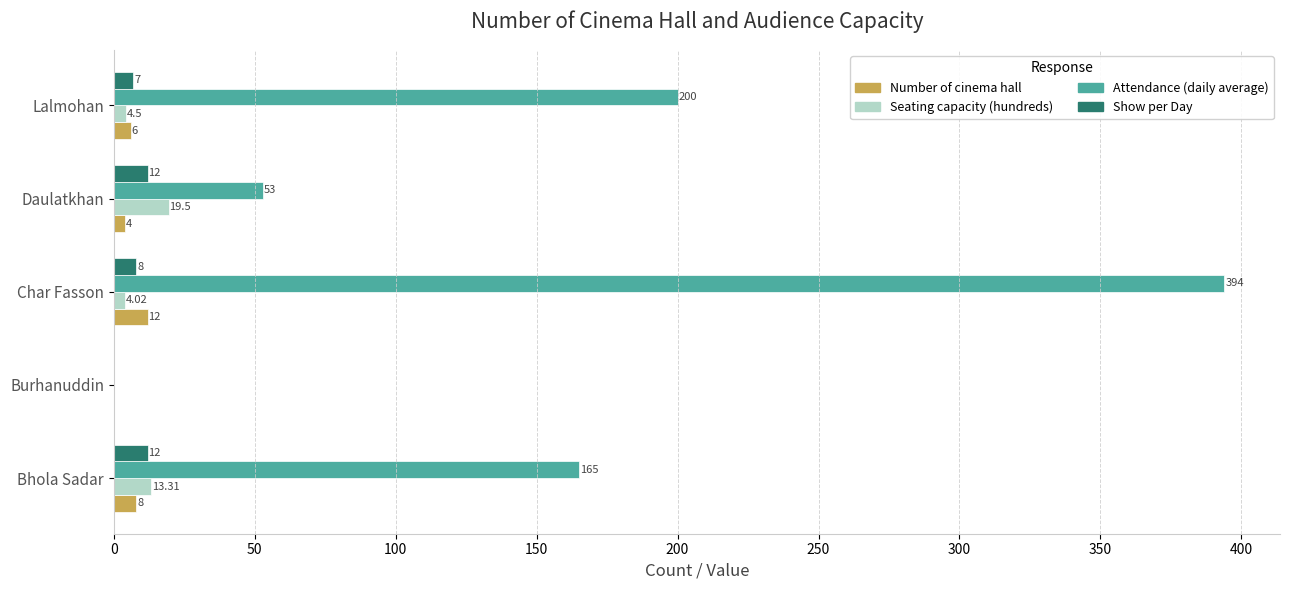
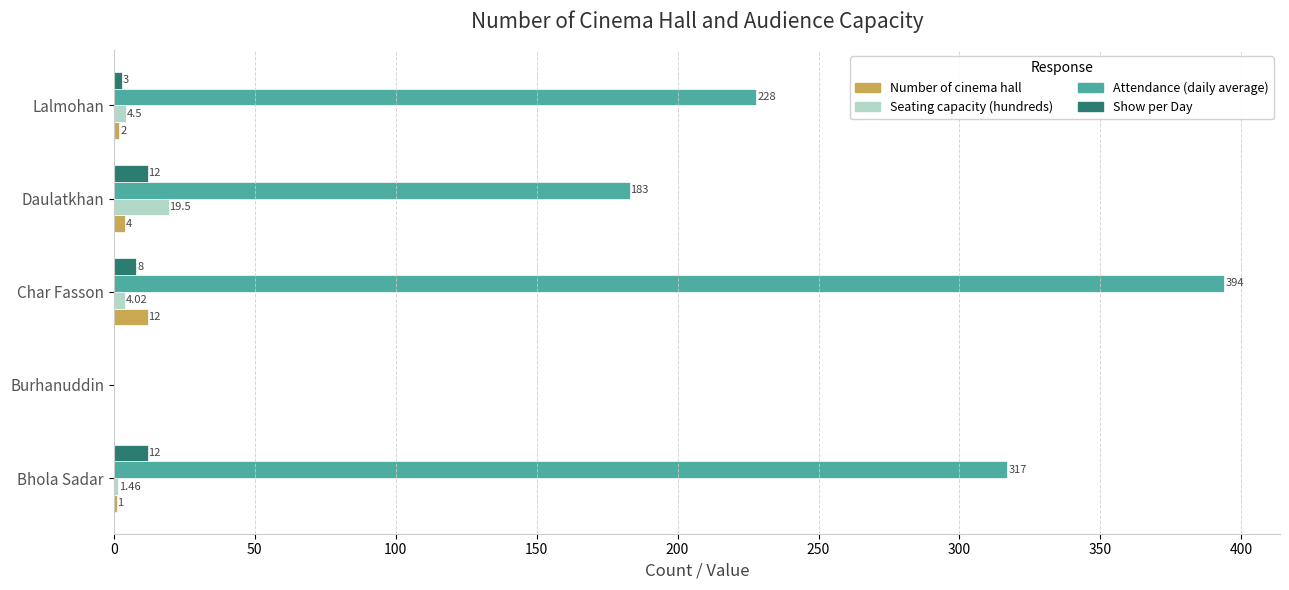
  {
    "Number of cinema hall": {
-     "Lalmohan": 6,
+     "Lalmohan": 2,
      "Daulatkhan": 4,
      "Char Fasson": 12,
-     "Bhola Sadar": 8
+     "Bhola Sadar": 1
    },
    "Seating capacity (hundreds)": {
      "Lalmohan": 4.5,
      "Daulatkhan": 19.5,
      "Char Fasson": 4.02,
-     "Bhola Sadar": 13.31
+     "Bhola Sadar": 1.46
    },
    "Attendance (daily average)": {
-     "Lalmohan": 200,
-     "Daulatkhan": 53,
+     "Lalmohan": 228,
+     "Daulatkhan": 183,
      "Char Fasson": 394,
-     "Bhola Sadar": 165
+     "Bhola Sadar": 317
    },
    "Show per Day": {
-     "Lalmohan": 7,
+     "Lalmohan": 3,
      "Daulatkhan": 12,
      "Char Fasson": 8,
      "Bhola Sadar": 12
    }
  }
